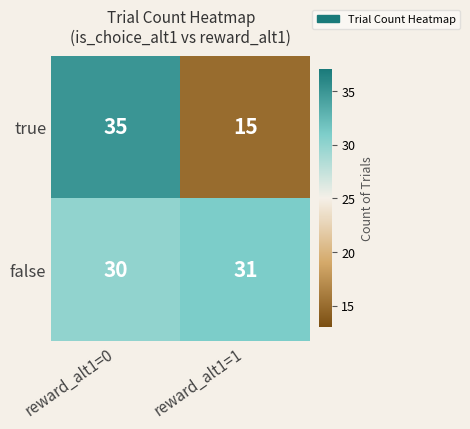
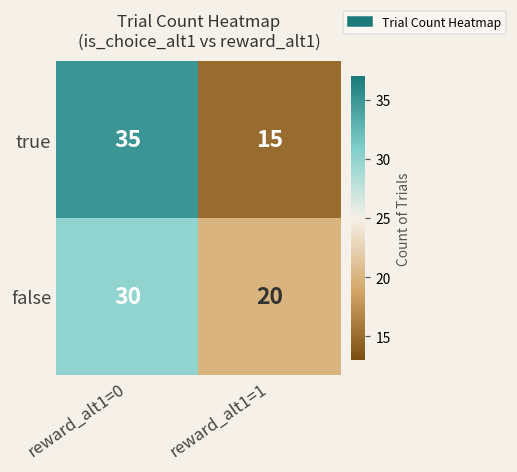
  {
    "true": {
      "reward_alt1=0": 35,
      "reward_alt1=1": 15
    },
    "false": {
      "reward_alt1=0": 30,
-     "reward_alt1=1": 31
+     "reward_alt1=1": 20
    }
  }
